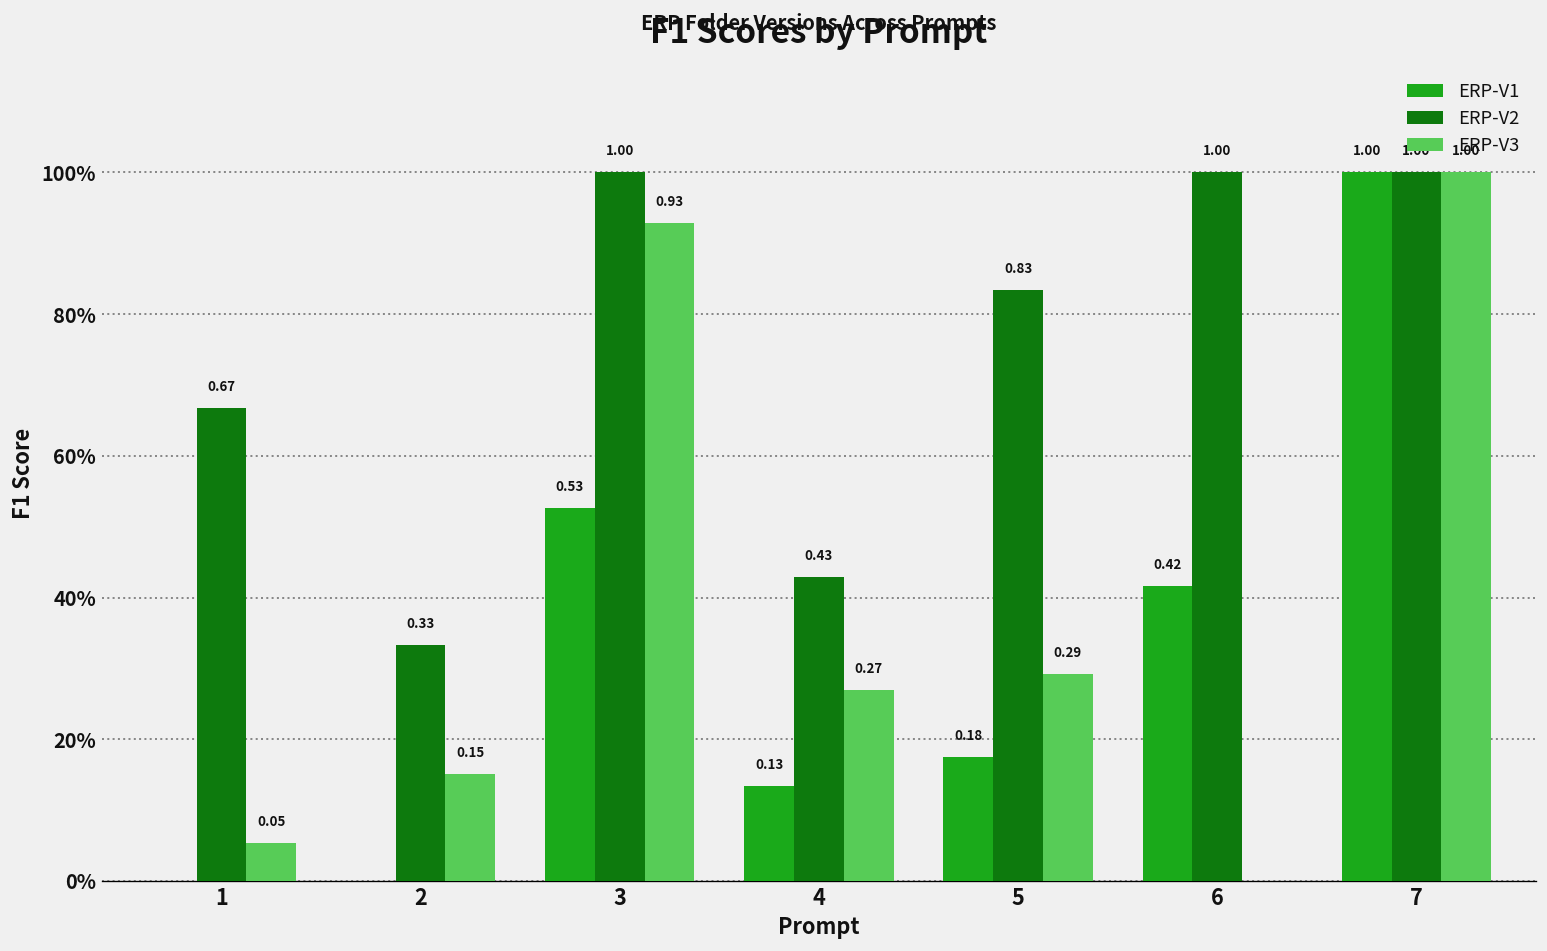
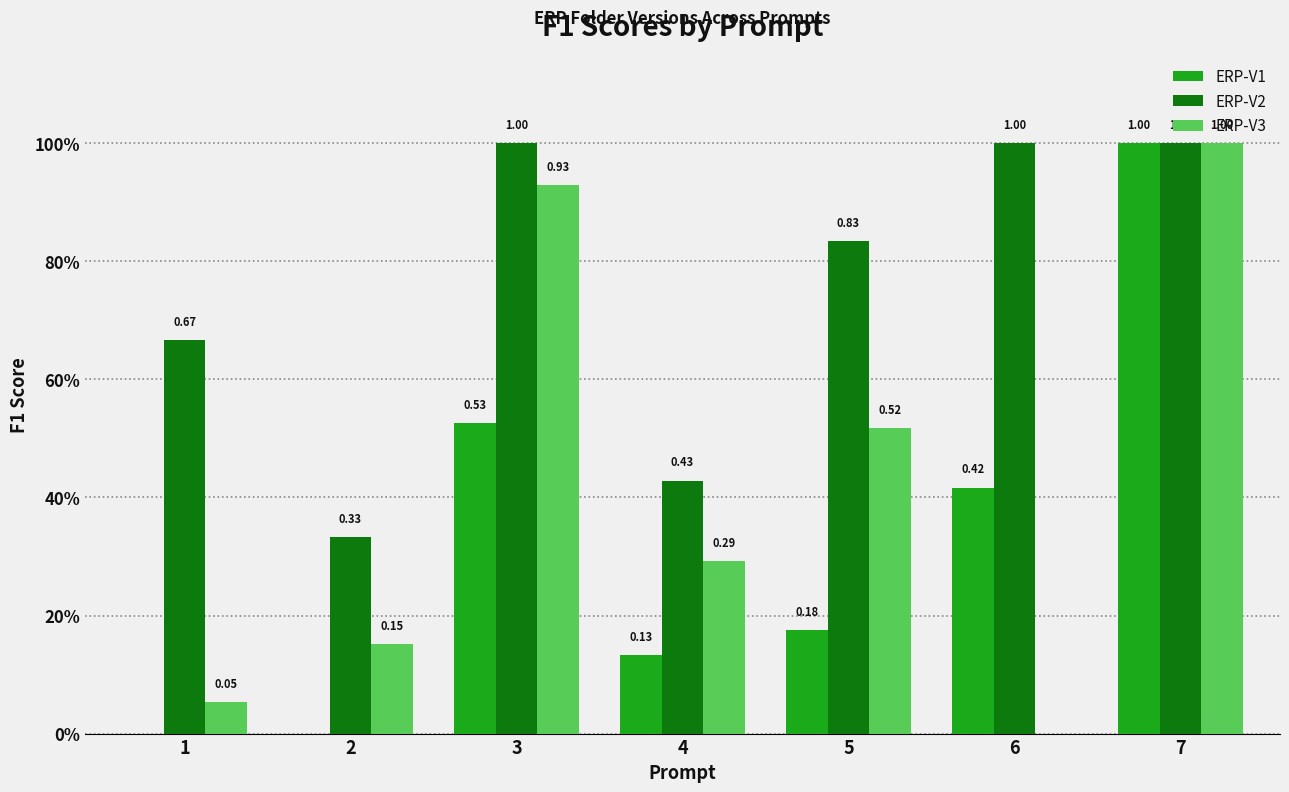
  {
    "ERP-V3": {
      "1": 0.05,
      "2": 0.15,
      "3": 0.93,
-     "4": 0.27,
-     "5": 0.29,
+     "4": 0.29,
+     "5": 0.52,
      "7": 1.00
    }
  }
